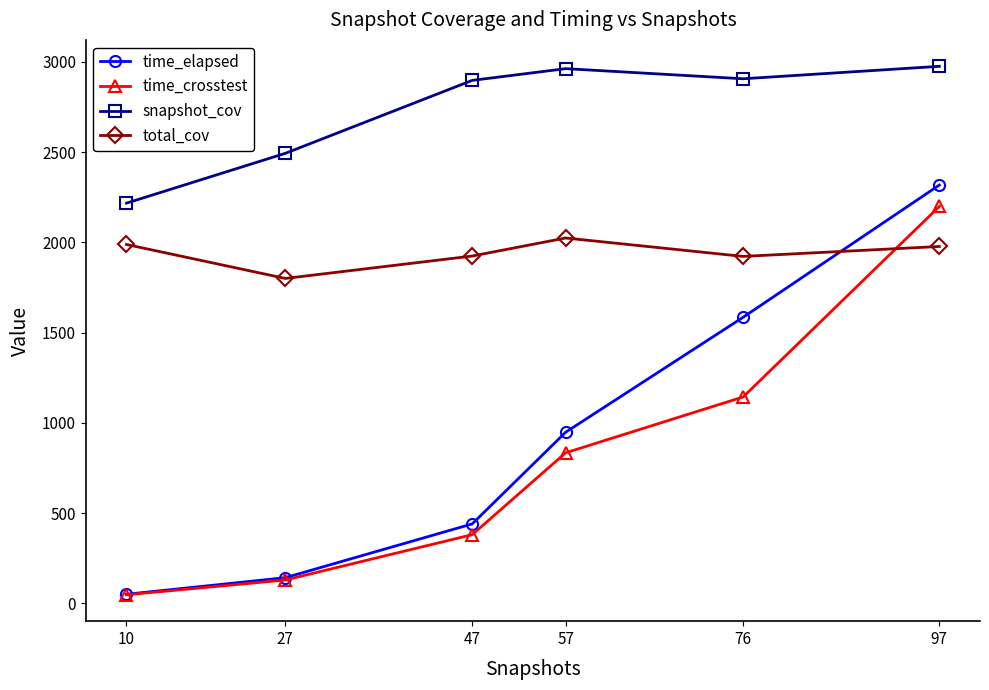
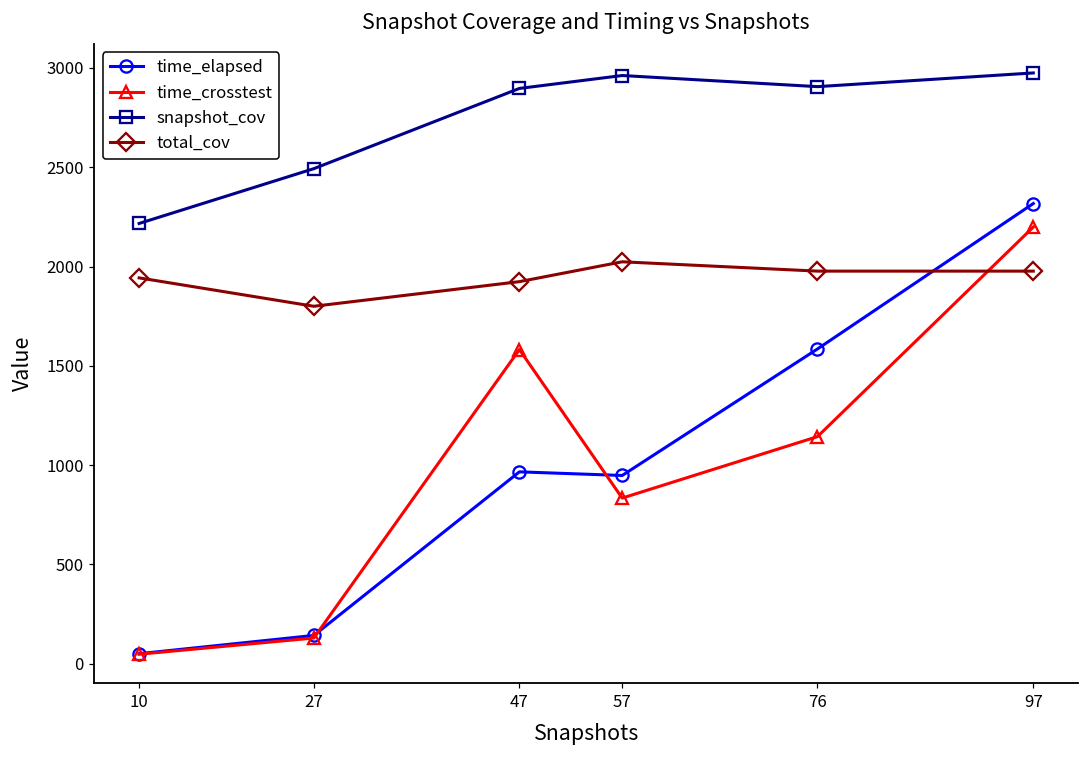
  {
    "time_elapsed": {
-     "47": 440,
+     "47": 970,
      "57": 950,
      "76": 1580,
      "97": 2320
    },
    "time_crosstest": {
-     "47": 380,
+     "47": 1580,
      "57": 830,
      "76": 1140,
      "97": 2200
    },
    "snapshot_cov": {
      "10": 2220,
      "27": 2490,
      "47": 2900,
      "57": 2960,
      "76": 2910,
      "97": 2980
    },
    "total_cov": {
-     "10": 1990,
+     "10": 1940,
      "27": 1800,
      "47": 1920,
      "57": 2020,
-     "76": 1920,
+     "76": 1980,
      "97": 1980
    }
  }
